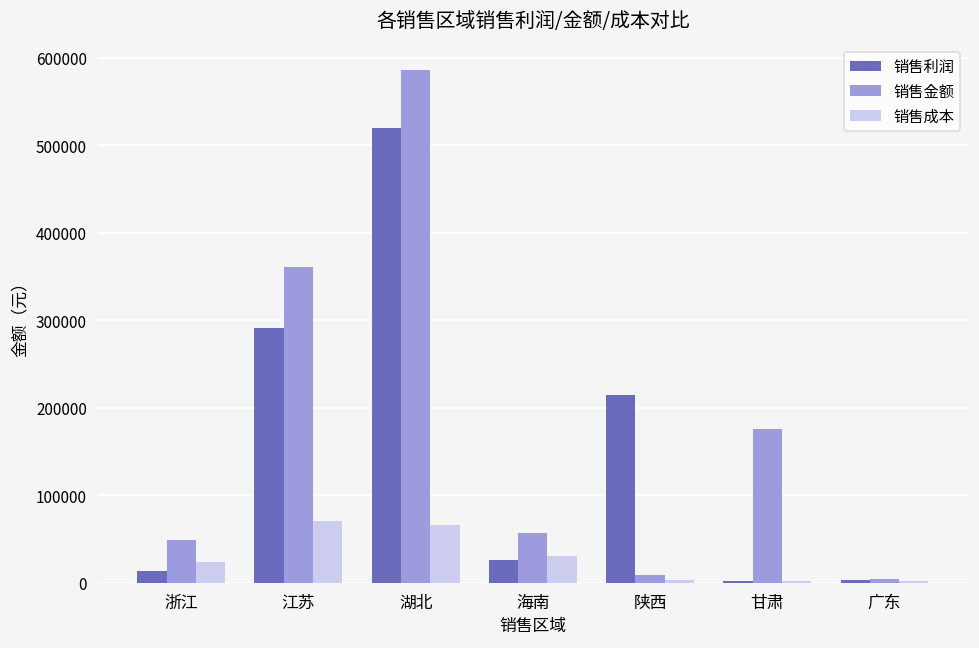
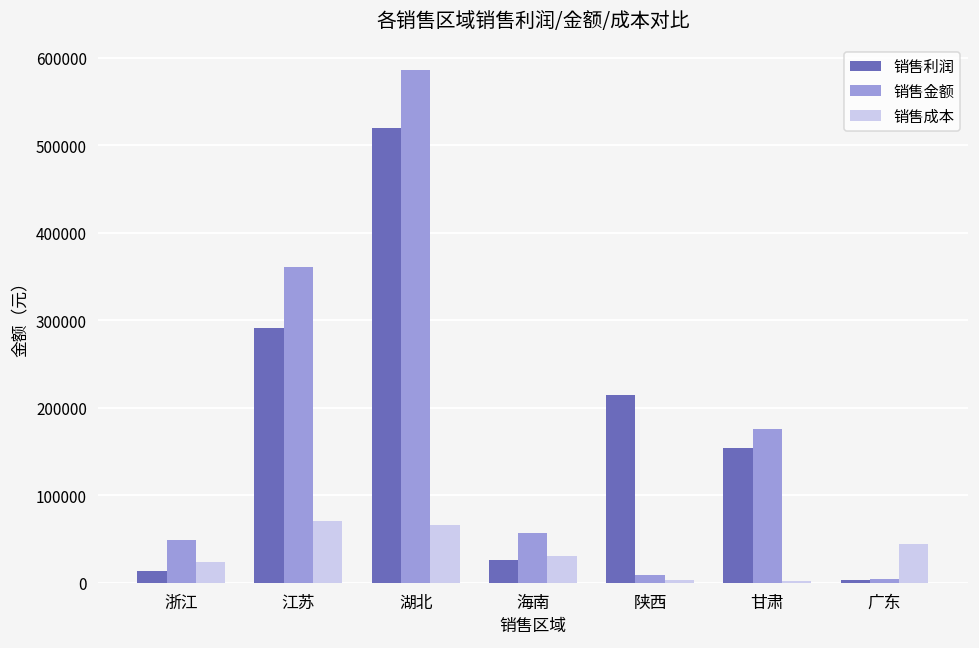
  {
    "销售利润": {
      "浙江": 10000,
      "江苏": 290000,
      "湖北": 520000,
      "海南": 30000,
      "陕西": 210000,
-     "甘肃": 0
+     "甘肃": 150000
    },
    "销售金额": {
      "浙江": 50000,
      "江苏": 360000,
      "湖北": 590000,
      "海南": 60000,
      "陕西": 10000,
      "甘肃": 180000,
      "广东": 0
    },
    "销售成本": {
      "浙江": 20000,
      "江苏": 70000,
      "湖北": 70000,
      "海南": 30000,
      "陕西": 0,
-     "广东": 0
+     "广东": 40000
    }
  }
